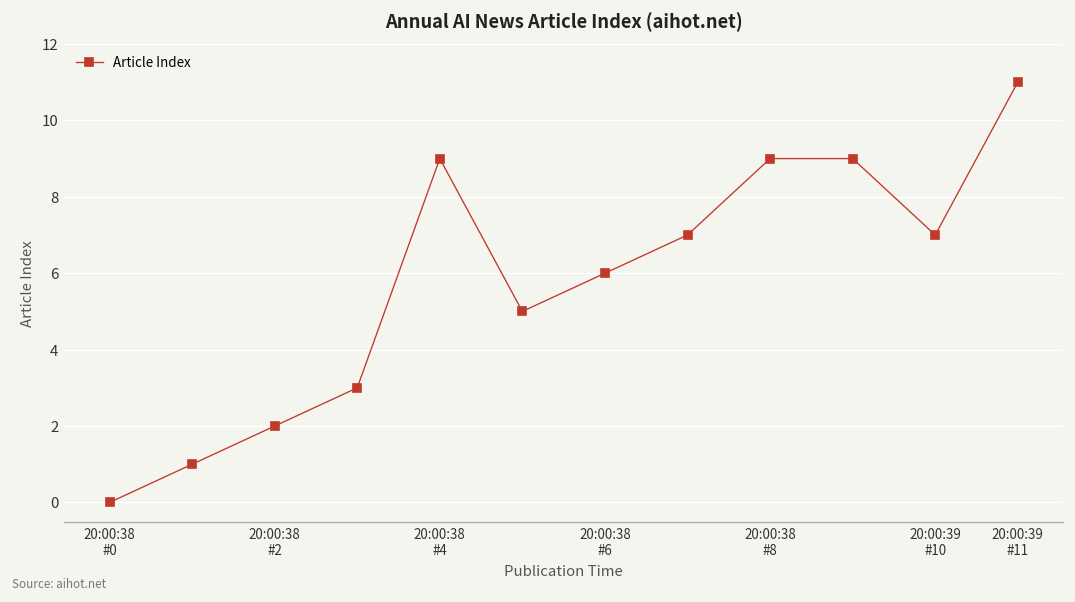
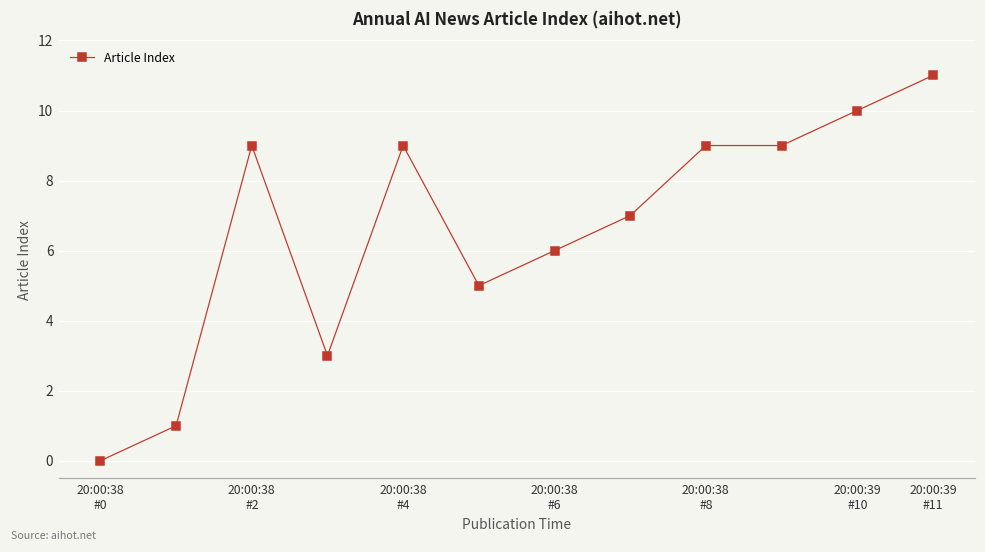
  {
    "20:00:38 #0": 0,
-   "20:00:38 #2": 2,
+   "20:00:38 #2": 9,
    "20:00:38 #4": 9,
    "20:00:38 #6": 6,
    "20:00:38 #8": 9,
-   "20:00:39 #10": 7,
+   "20:00:39 #10": 10,
    "20:00:39 #11": 11
  }
